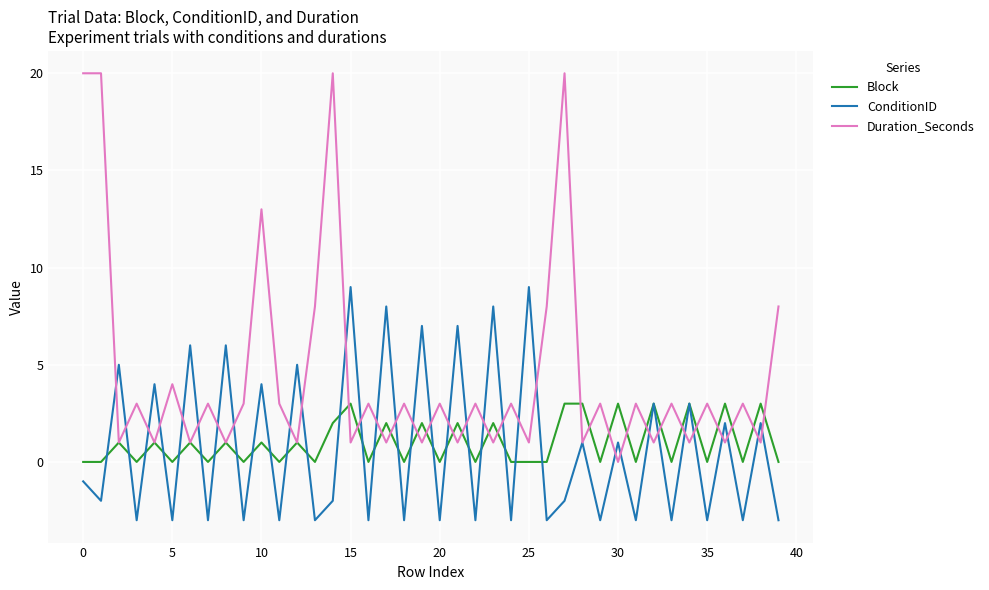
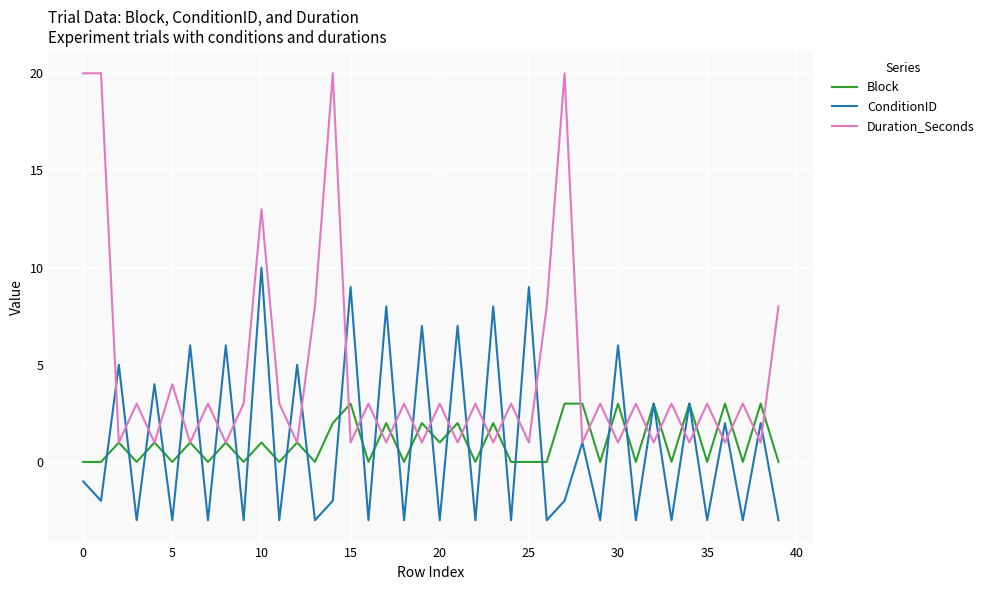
  {
    "Block": {
      "0": 0,
      "5": 0,
      "10": 1,
      "15": 3,
-     "20": 0,
+     "20": 1,
      "25": 0,
      "30": 3,
      "35": 0
    },
    "ConditionID": {
      "0": -1,
      "5": -3,
-     "10": 4,
+     "10": 10,
      "15": 9,
      "20": -3,
      "25": 9,
-     "30": 1,
+     "30": 6,
      "35": -3
    },
    "Duration_Seconds": {
      "0": 20,
      "5": 4,
      "10": 13,
      "15": 1,
      "20": 3,
      "25": 1,
-     "30": 0,
+     "30": 1,
      "35": 3
    }
  }
